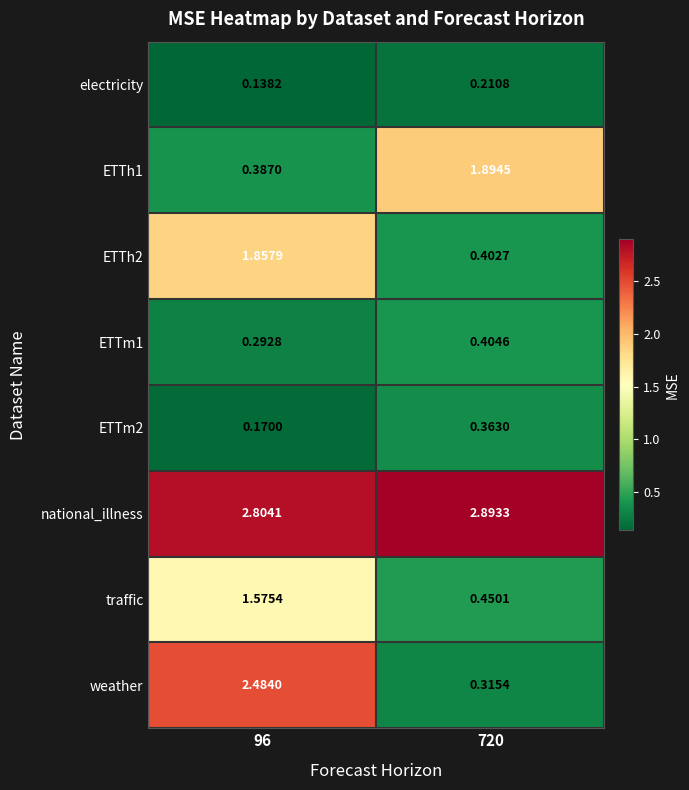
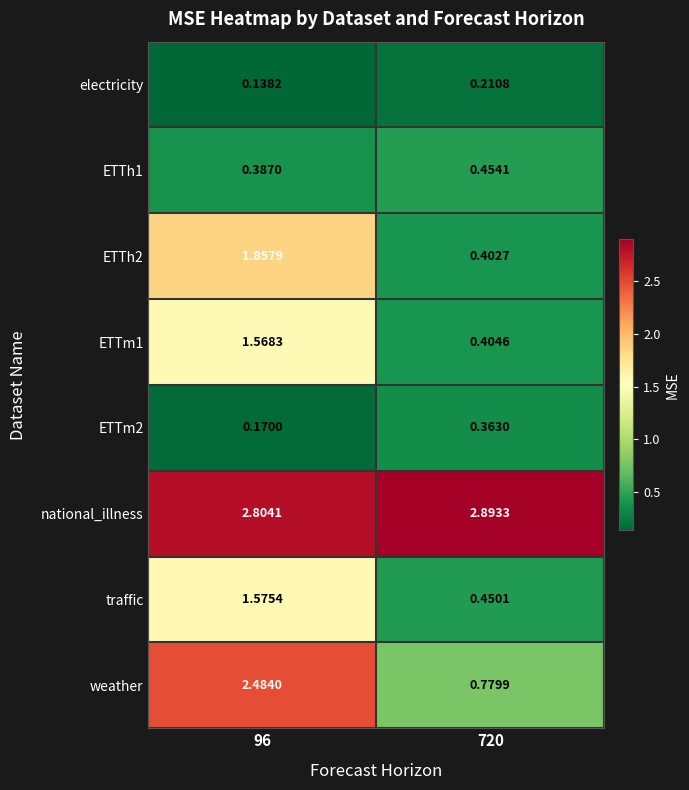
  {
    "electricity": {
      "96": 0.1382,
      "720": 0.2108
    },
    "ETTh1": {
      "96": 0.3870,
-     "720": 1.8945
+     "720": 0.4541
    },
    "ETTh2": {
      "96": 1.8579,
      "720": 0.4027
    },
    "ETTm1": {
-     "96": 0.2928,
+     "96": 1.5683,
      "720": 0.4046
    },
    "ETTm2": {
      "96": 0.1700,
      "720": 0.3630
    },
    "national_illness": {
      "96": 2.8041,
      "720": 2.8933
    },
    "traffic": {
      "96": 1.5754,
      "720": 0.4501
    },
    "weather": {
      "96": 2.4840,
-     "720": 0.3154
+     "720": 0.7799
    }
  }
